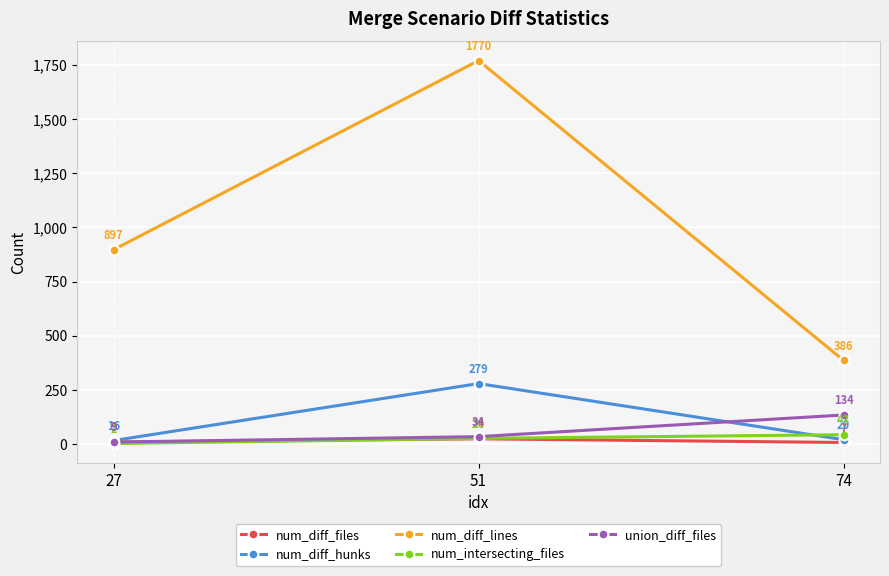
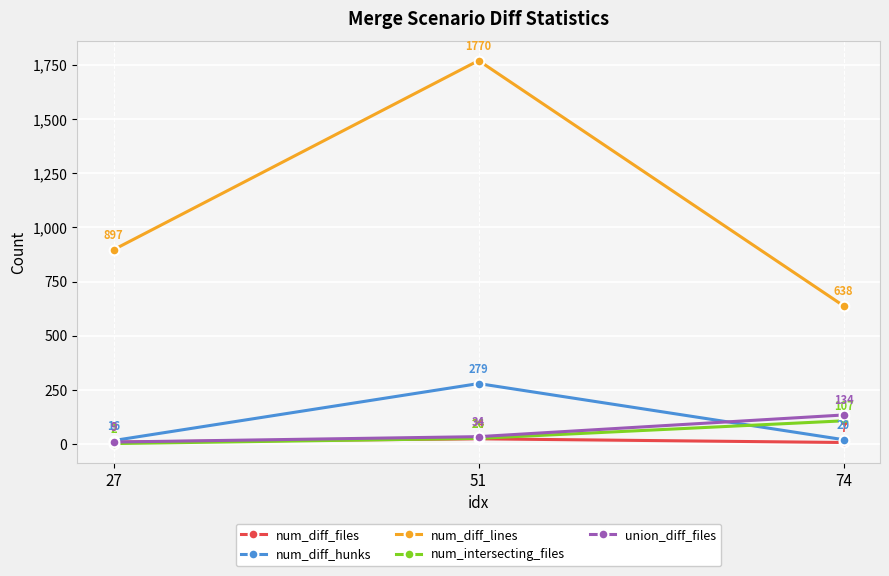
  {
    "num_diff_hunks": {
      "51": 279
    },
    "num_diff_lines": {
      "27": 897,
      "51": 1770,
-     "74": 386
+     "74": 638
    },
    "num_intersecting_files": {
-     "74": 43
+     "74": 107
    }
  }
